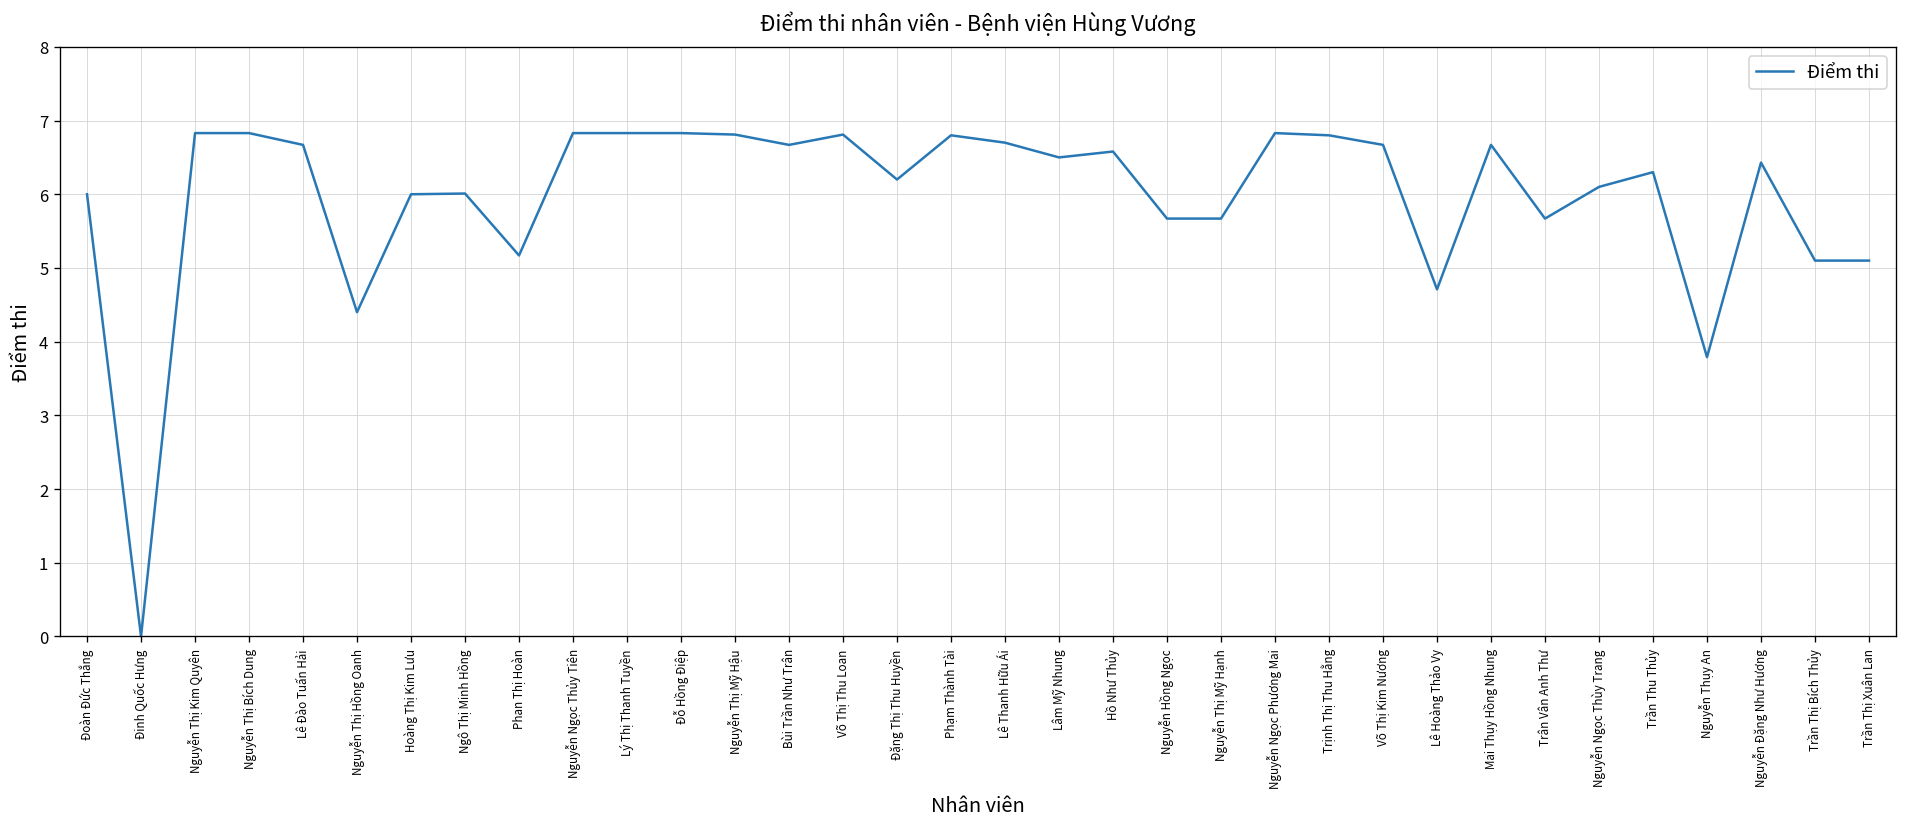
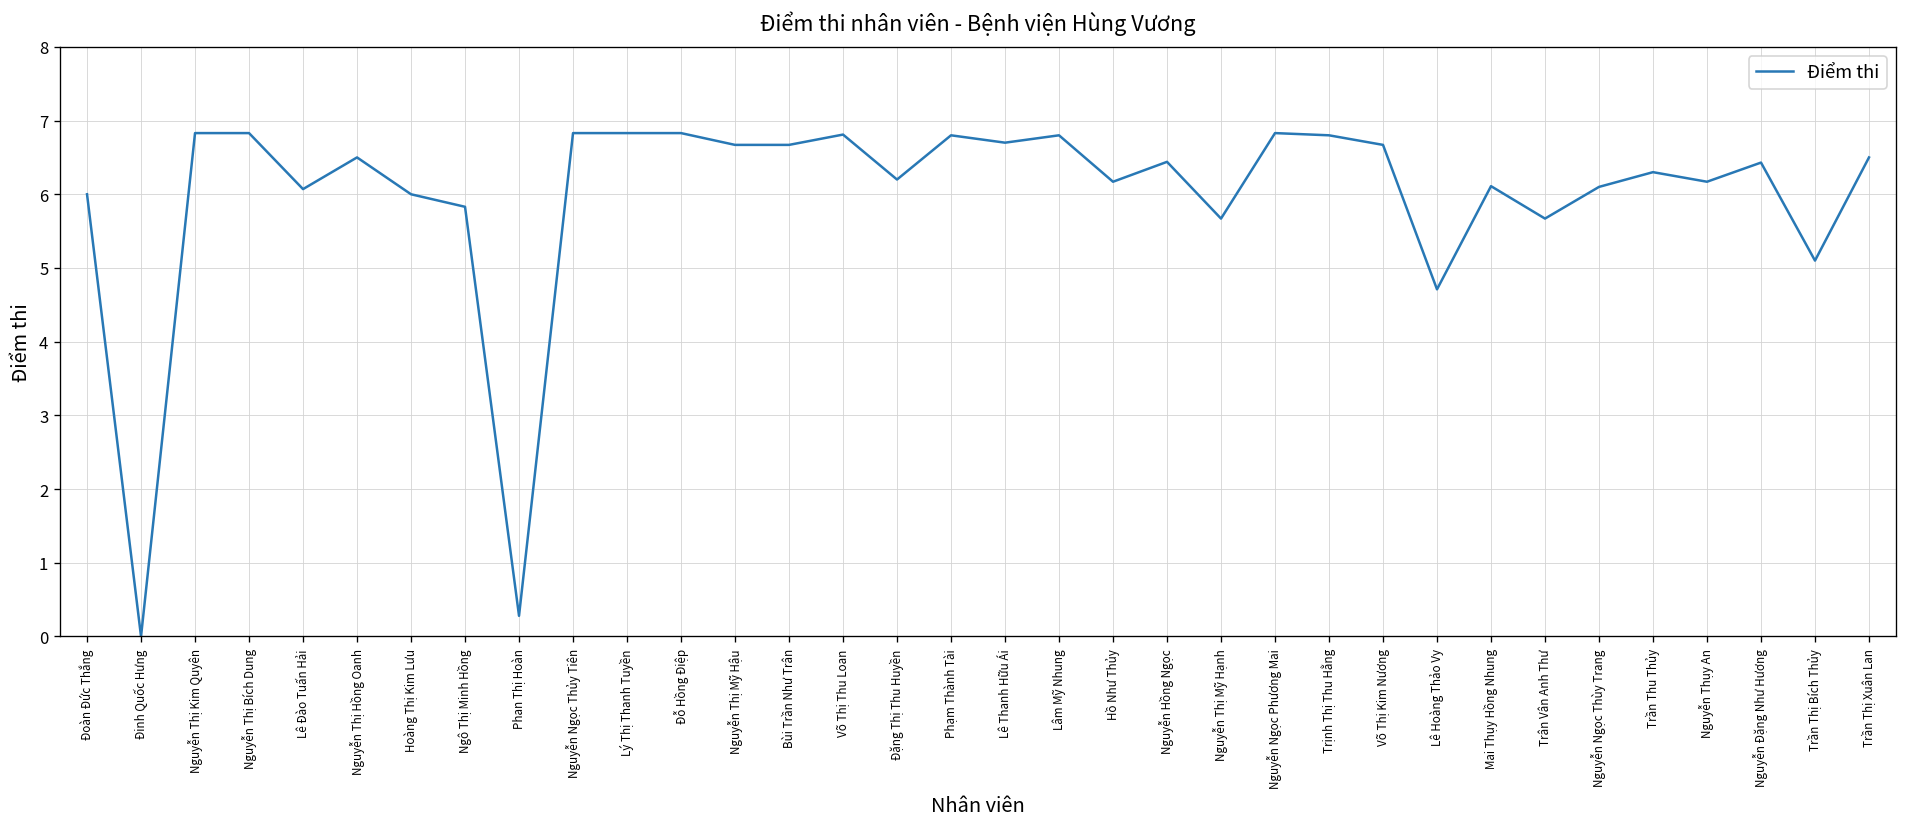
  {
    "Đoàn Đức Thắng": 6.0,
    "Đinh Quốc Hưng": 0.0,
    "Nguyễn Thị Kim Quyên": 6.8,
    "Nguyễn Thị Bích Dung": 6.8,
-   "Lê Đào Tuấn Hải": 6.7,
-   "Nguyễn Thị Hồng Oanh": 4.4,
+   "Lê Đào Tuấn Hải": 6.1,
+   "Nguyễn Thị Hồng Oanh": 6.5,
    "Hoàng Thị Kim Lưu": 6.0,
-   "Ngô Thị Minh Hồng": 6.0,
-   "Phan Thị Hoàn": 5.2,
+   "Ngô Thị Minh Hồng": 5.8,
+   "Phan Thị Hoàn": 0.3,
    "Nguyễn Ngọc Thủy Tiên": 6.8,
    "Lý Thị Thanh Tuyền": 6.8,
    "Đỗ Hồng Điệp": 6.8,
-   "Nguyễn Thị Mỹ Hậu": 6.8,
+   "Nguyễn Thị Mỹ Hậu": 6.7,
    "Bùi Trần Như Trân": 6.7,
    "Võ Thị Thu Loan": 6.8,
    "Đặng Thị Thu Huyền": 6.2,
    "Phạm Thành Tài": 6.8,
    "Lê Thanh Hữu Ái": 6.7,
-   "Lâm Mỹ Nhung": 6.5,
-   "Hồ Như Thủy": 6.6,
-   "Nguyễn Hồng Ngọc": 5.7,
+   "Lâm Mỹ Nhung": 6.8,
+   "Hồ Như Thủy": 6.2,
+   "Nguyễn Hồng Ngọc": 6.4,
    "Nguyễn Thị Mỹ Hạnh": 5.7,
    "Nguyễn Ngọc Phương Mai": 6.8,
    "Trịnh Thị Thu Hằng": 6.8,
    "Võ Thị Kim Nương": 6.7,
    "Lê Hoàng Thảo Vy": 4.7,
-   "Mai Thụy Hồng Nhung": 6.7,
+   "Mai Thụy Hồng Nhung": 6.1,
    "Trân Vân Anh Thư": 5.7,
    "Nguyễn Ngọc Thùy Trang": 6.1,
    "Trần Thu Thủy": 6.3,
-   "Nguyễn Thụy An": 3.8,
+   "Nguyễn Thụy An": 6.2,
    "Nguyễn Đặng Như Hương": 6.4,
    "Trần Thị Bích Thủy": 5.1,
-   "Trần Thị Xuân Lan": 5.1
+   "Trần Thị Xuân Lan": 6.5
  }
